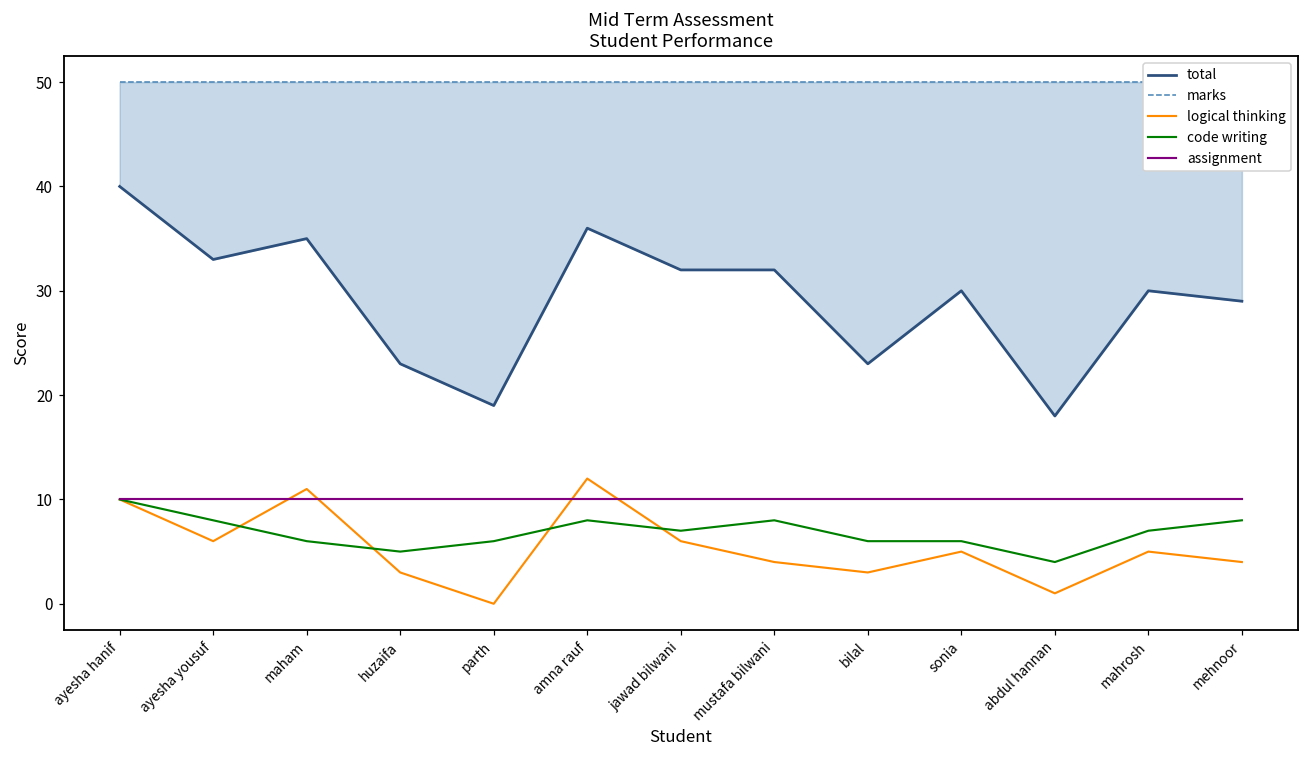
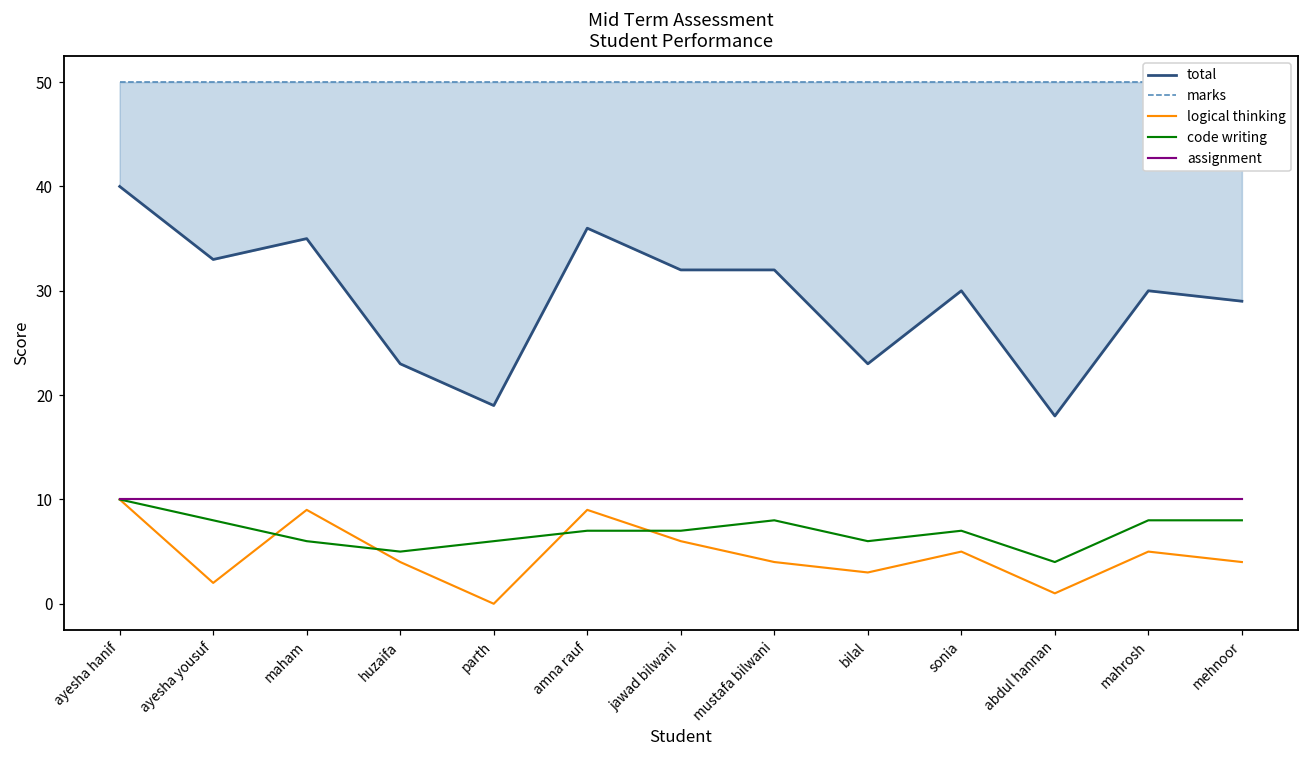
  {
    "total": {
      "ayesha hanif": 40,
      "ayesha yousuf": 33,
      "maham": 35,
      "huzaifa": 23,
      "parth": 19,
      "amna rauf": 36,
      "jawad bilwani": 32,
      "mustafa bilwani": 32,
      "bilal": 23,
      "sonia": 30,
      "abdul hannan": 18,
      "mahrosh": 30,
      "mehnoor": 29
    },
    "marks": {
      "ayesha hanif": 50,
      "ayesha yousuf": 50,
      "maham": 50,
      "huzaifa": 50,
      "parth": 50,
      "amna rauf": 50,
      "jawad bilwani": 50,
      "mustafa bilwani": 50,
      "bilal": 50,
      "sonia": 50,
      "abdul hannan": 50
    },
    "logical thinking": {
-     "ayesha yousuf": 6,
-     "maham": 11,
-     "huzaifa": 3,
+     "ayesha yousuf": 2,
+     "maham": 9,
+     "huzaifa": 4,
      "parth": 0,
-     "amna rauf": 12,
+     "amna rauf": 9,
      "jawad bilwani": 6,
      "mustafa bilwani": 4,
      "bilal": 3,
      "sonia": 5,
      "abdul hannan": 1,
      "mahrosh": 5,
      "mehnoor": 4
    },
    "code writing": {
      "ayesha yousuf": 8,
      "maham": 6,
      "huzaifa": 5,
      "parth": 6,
-     "amna rauf": 8,
+     "amna rauf": 7,
      "jawad bilwani": 7,
      "mustafa bilwani": 8,
      "bilal": 6,
-     "sonia": 6,
+     "sonia": 7,
      "abdul hannan": 4,
-     "mahrosh": 7,
+     "mahrosh": 8,
      "mehnoor": 8
    },
    "assignment": {
      "ayesha yousuf": 10,
      "maham": 10,
      "huzaifa": 10,
      "parth": 10,
      "amna rauf": 10,
      "jawad bilwani": 10,
      "mustafa bilwani": 10,
      "bilal": 10,
      "sonia": 10,
      "abdul hannan": 10,
      "mahrosh": 10,
      "mehnoor": 10
    }
  }
